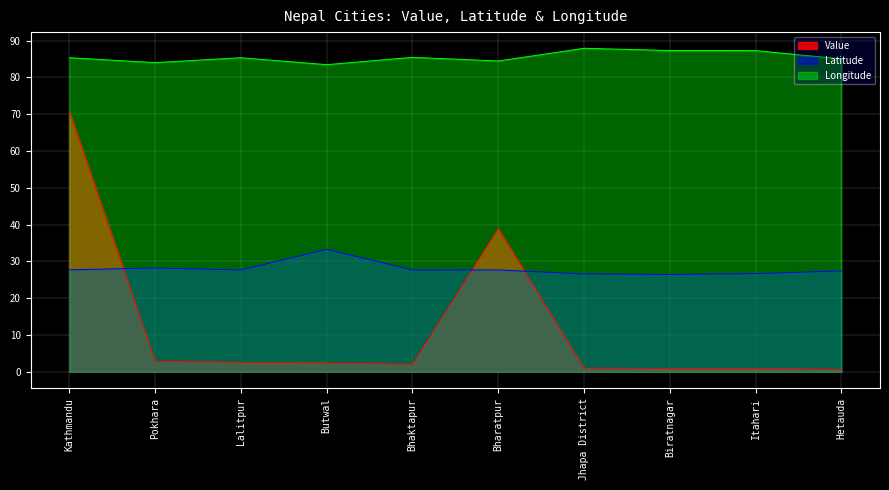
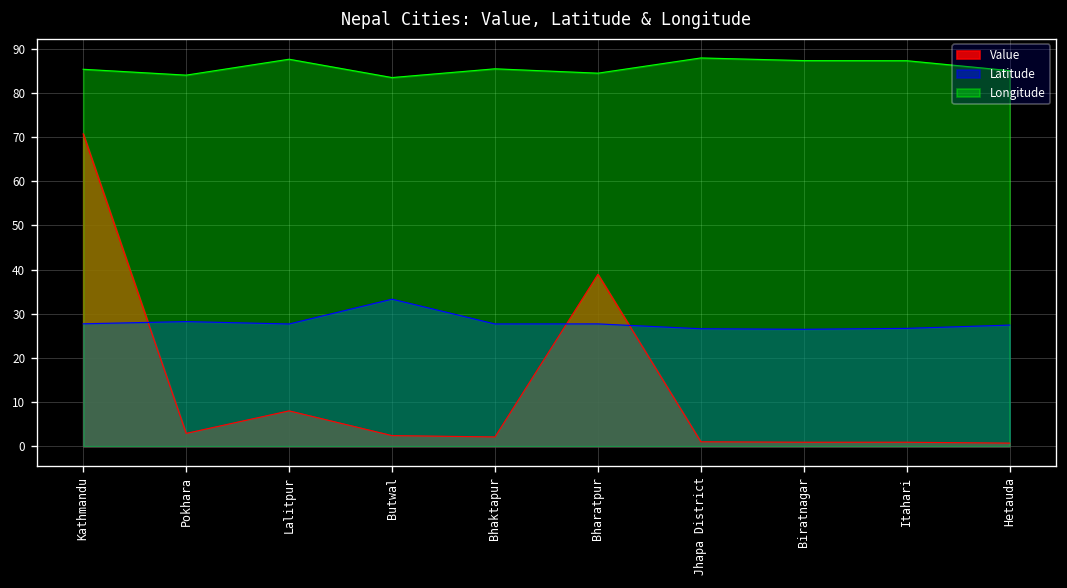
  {
    "Value": {
      "Kathmandu": 71,
      "Pokhara": 3,
-     "Lalitpur": 3,
+     "Lalitpur": 8,
      "Butwal": 2,
      "Bhaktapur": 2,
      "Bharatpur": 39,
      "Jhapa District": 1,
      "Biratnagar": 1,
      "Itahari": 1,
      "Hetauda": 1
    },
    "Latitude": {
      "Kathmandu": 28,
      "Pokhara": 28,
      "Lalitpur": 28,
      "Butwal": 33,
      "Bhaktapur": 28,
      "Bharatpur": 28,
      "Jhapa District": 27,
      "Biratnagar": 26,
      "Itahari": 27,
      "Hetauda": 27
    },
    "Longitude": {
      "Kathmandu": 85,
      "Pokhara": 84,
-     "Lalitpur": 85,
+     "Lalitpur": 88,
      "Butwal": 83,
      "Bhaktapur": 85,
      "Bharatpur": 84,
      "Jhapa District": 88,
      "Biratnagar": 87,
      "Itahari": 87
    }
  }
